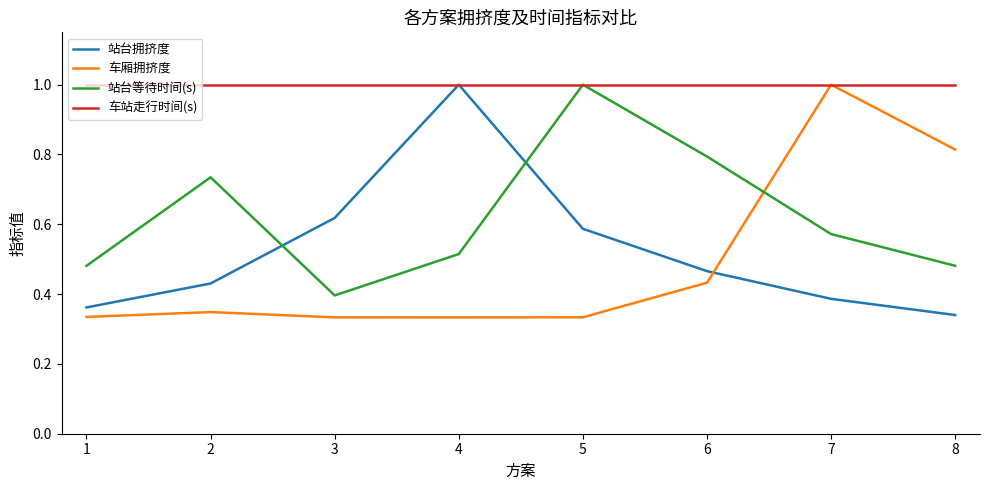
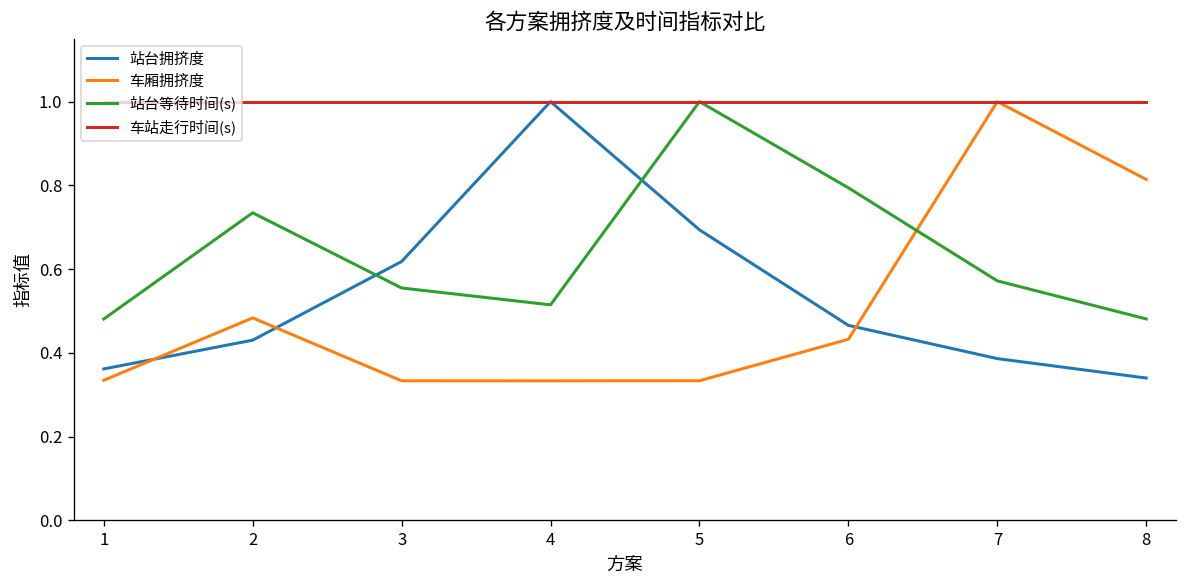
  {
    "站台拥挤度": {
      "1": 0.36,
      "2": 0.43,
      "3": 0.62,
-     "5": 0.59,
+     "5": 0.69,
      "6": 0.47,
      "7": 0.39,
      "8": 0.34
    },
    "车厢拥挤度": {
      "1": 0.33,
-     "2": 0.35,
+     "2": 0.48,
      "3": 0.33,
      "4": 0.33,
      "5": 0.33,
      "6": 0.43,
      "8": 0.81
    },
    "站台等待时间(s)": {
      "1": 0.48,
      "2": 0.73,
-     "3": 0.40,
+     "3": 0.56,
      "4": 0.51,
      "6": 0.79,
      "7": 0.57,
      "8": 0.48
    },
    "车站走行时间(s)": {
      "2": 1.00,
      "3": 1.00,
      "6": 1.00,
      "8": 1.00
    }
  }
